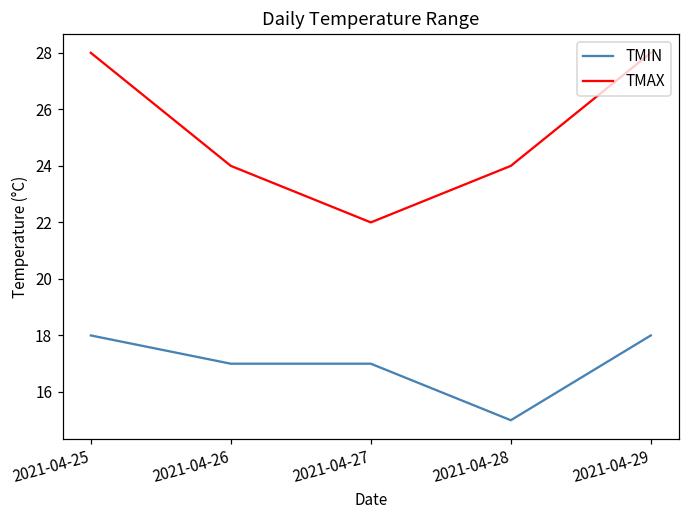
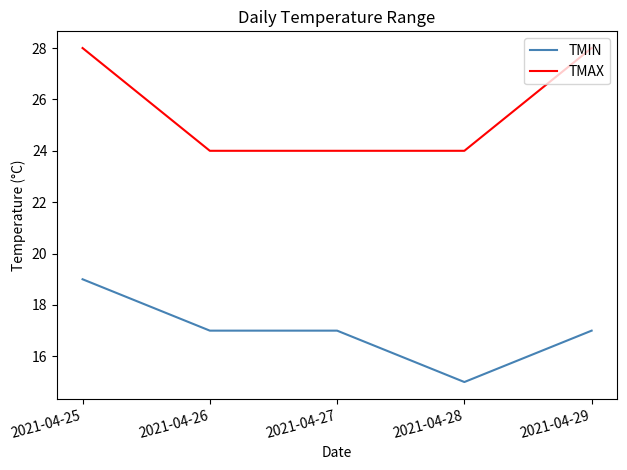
  {
    "TMIN": {
-     "2021-04-25": 18,
+     "2021-04-25": 19,
      "2021-04-26": 17,
      "2021-04-27": 17,
      "2021-04-28": 15,
-     "2021-04-29": 18
+     "2021-04-29": 17
    },
    "TMAX": {
      "2021-04-25": 28,
      "2021-04-26": 24,
-     "2021-04-27": 22,
+     "2021-04-27": 24,
      "2021-04-28": 24
    }
  }
